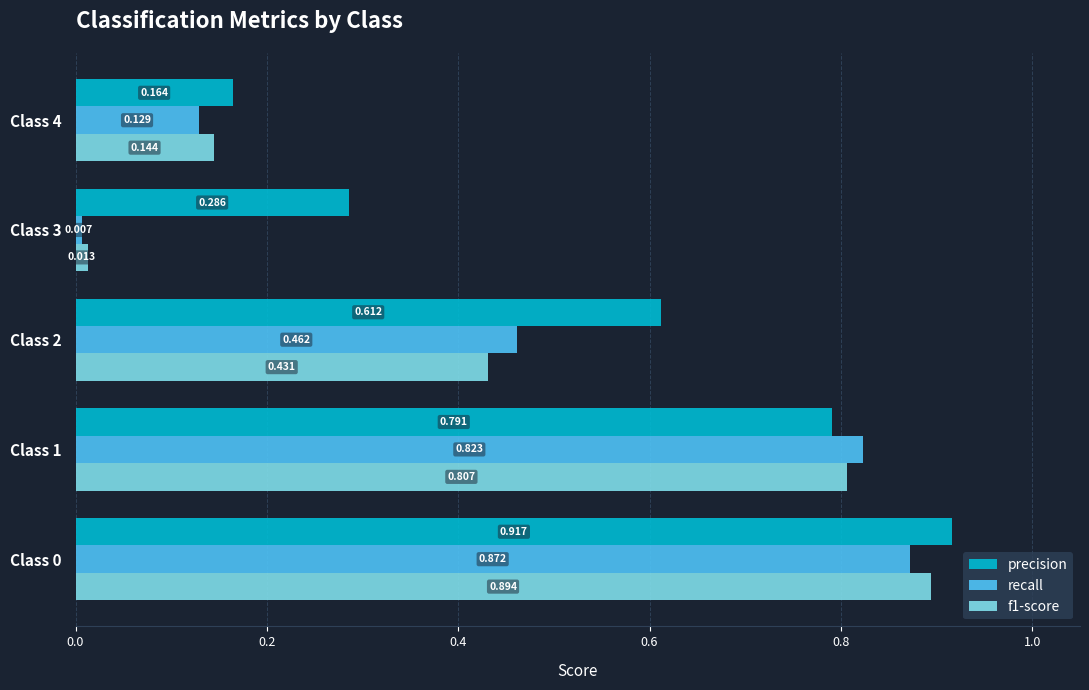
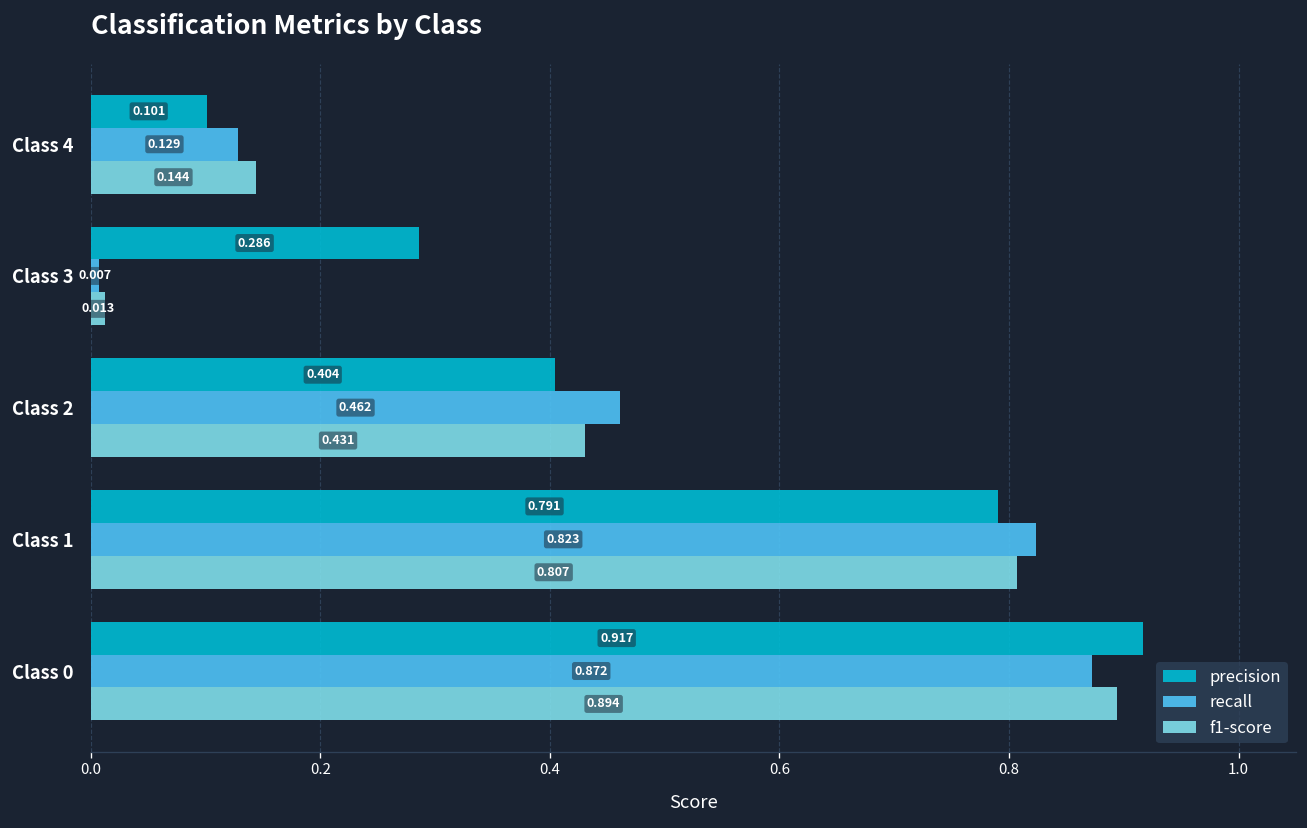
  {
    "precision": {
-     "Class 4": 0.164,
-     "Class 2": 0.612
+     "Class 4": 0.101,
+     "Class 2": 0.404
    }
  }
